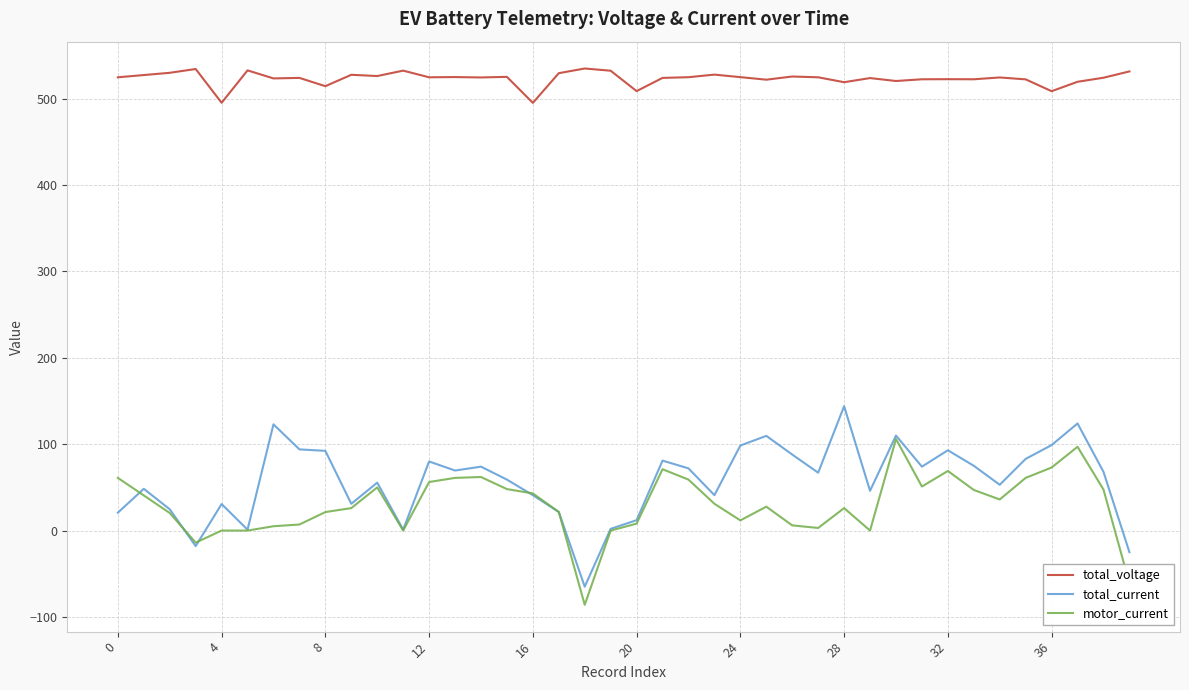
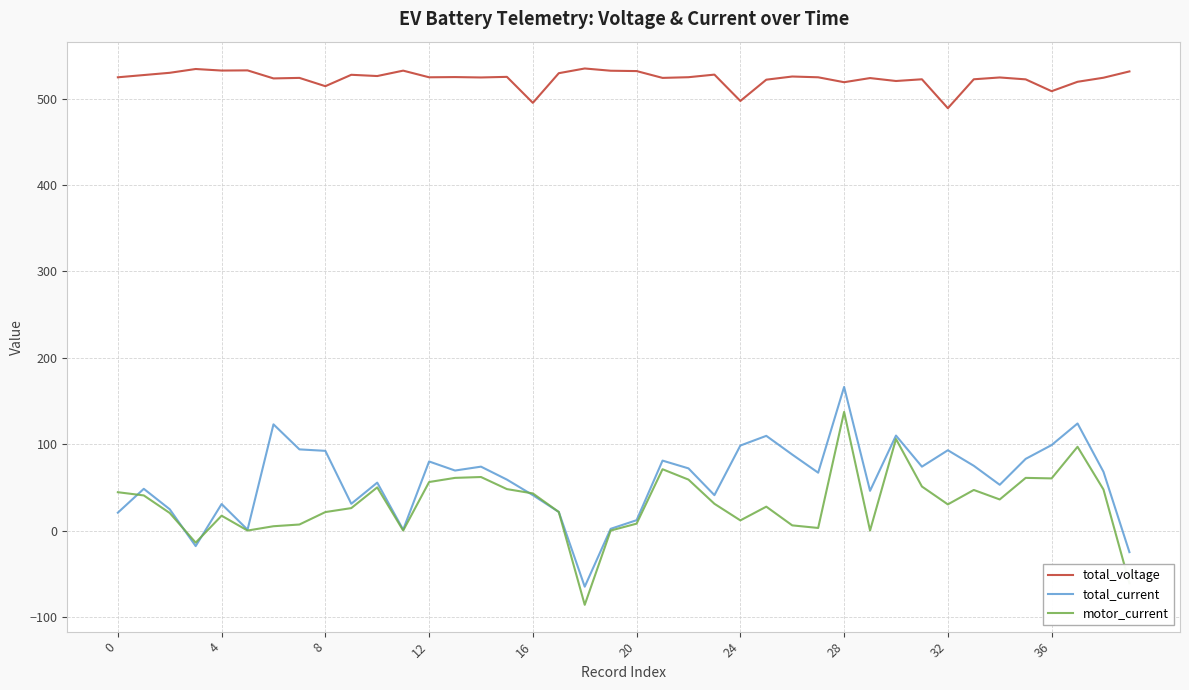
  {
    "total_voltage": {
      "0": 520,
-     "4": 500,
+     "4": 530,
      "8": 510,
      "12": 520,
      "16": 500,
-     "20": 510,
-     "24": 530,
+     "20": 530,
+     "24": 500,
      "28": 520,
-     "32": 520,
+     "32": 490,
      "36": 510
    },
    "total_current": {
      "0": 20,
      "4": 30,
      "8": 90,
      "12": 80,
      "20": 10,
      "24": 100,
-     "28": 140,
+     "28": 170,
      "32": 90,
      "36": 100
    },
    "motor_current": {
-     "0": 60,
-     "4": 0,
+     "0": 40,
+     "4": 20,
      "8": 20,
      "12": 60,
      "20": 10,
      "24": 10,
-     "28": 30,
-     "32": 70,
-     "36": 70
+     "28": 140,
+     "32": 30,
+     "36": 60
    }
  }
